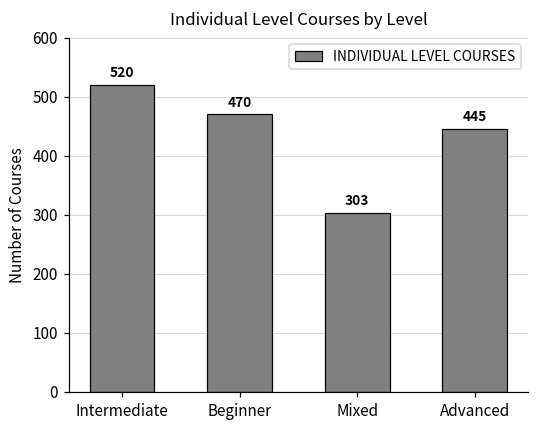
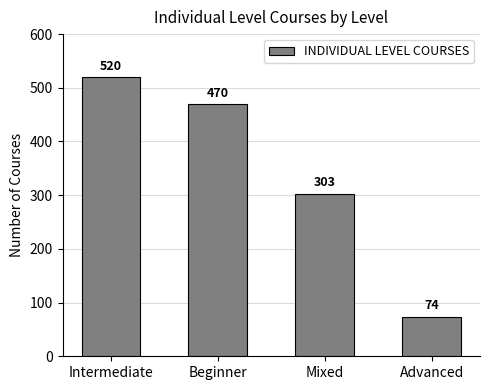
  {
    "Intermediate": 520,
    "Beginner": 470,
    "Mixed": 303,
-   "Advanced": 445
+   "Advanced": 74
  }
